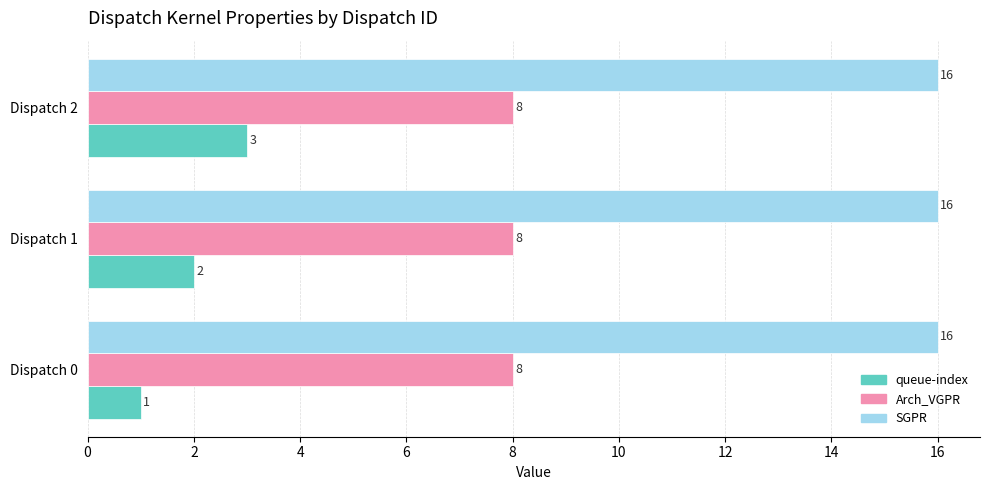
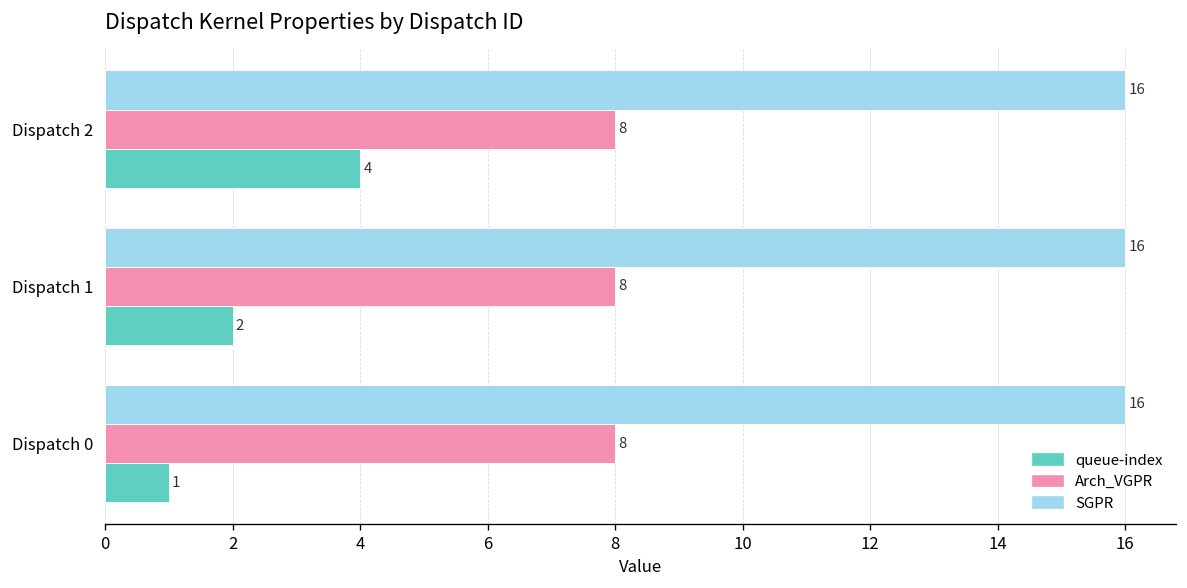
  {
    "queue-index": {
-     "Dispatch 2": 3,
+     "Dispatch 2": 4,
      "Dispatch 1": 2,
      "Dispatch 0": 1
    },
    "Arch_VGPR": {
      "Dispatch 2": 8,
      "Dispatch 1": 8,
      "Dispatch 0": 8
    },
    "SGPR": {
      "Dispatch 2": 16,
      "Dispatch 1": 16,
      "Dispatch 0": 16
    }
  }
